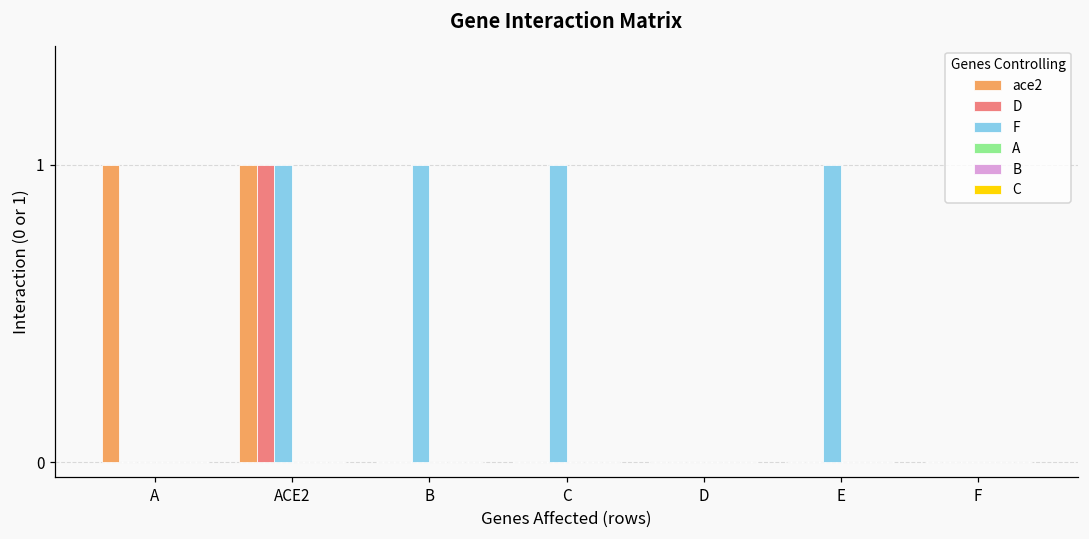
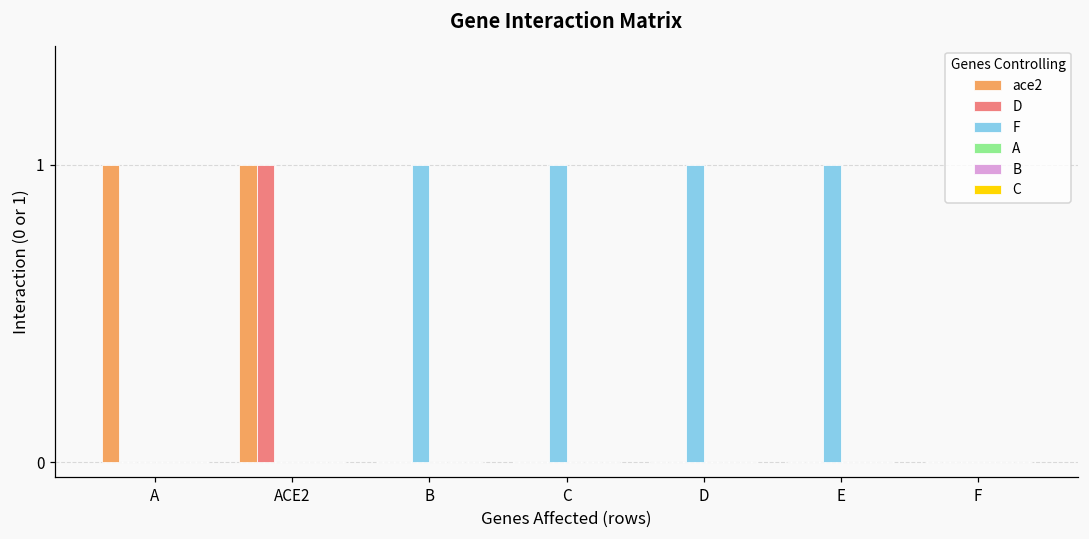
  {
    "F": {
      "A": 0,
-     "ACE2": 1,
+     "ACE2": 0,
      "B": 1,
      "C": 1,
-     "D": 0,
+     "D": 1,
      "E": 1,
      "F": 0
    },
    "A": {
      "A": 0,
      "ACE2": 0,
      "B": 0,
      "C": 0,
      "D": 0,
      "E": 0,
      "F": 0
    },
    "B": {
      "A": 0,
      "ACE2": 0,
      "B": 0,
      "C": 0,
      "D": 0,
      "E": 0,
      "F": 0
    },
    "C": {
      "A": 0,
      "ACE2": 0,
      "B": 0,
      "C": 0,
      "D": 0,
      "E": 0,
      "F": 0
    }
  }
